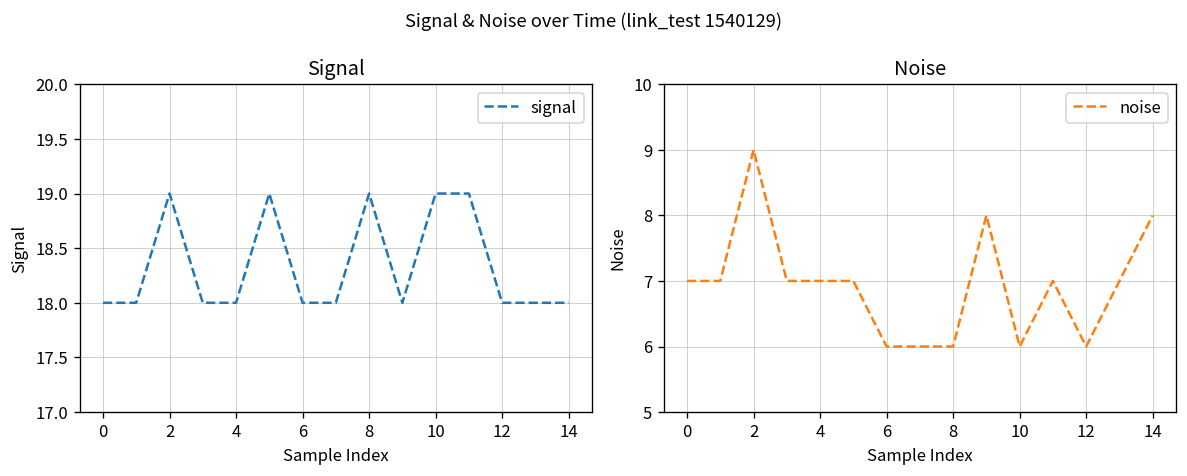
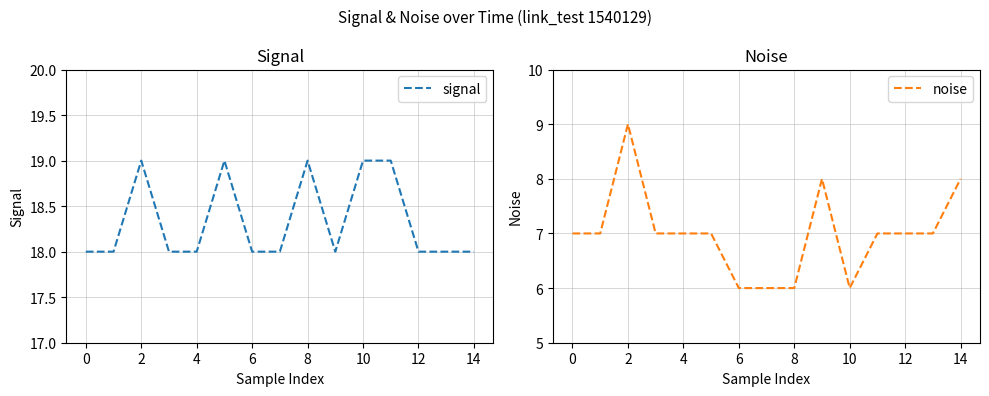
  {
    "Signal": {
      "0": 18.0,
      "2": 19.0,
      "4": 18.0,
      "6": 18.0,
      "8": 19.0,
      "10": 19.0,
      "12": 18.0,
      "14": 18.0
    },
    "Noise": {
      "0": 7,
      "2": 9,
      "4": 7,
      "6": 6,
      "8": 6,
      "10": 6,
-     "12": 6,
+     "12": 7,
      "14": 8
    }
  }
